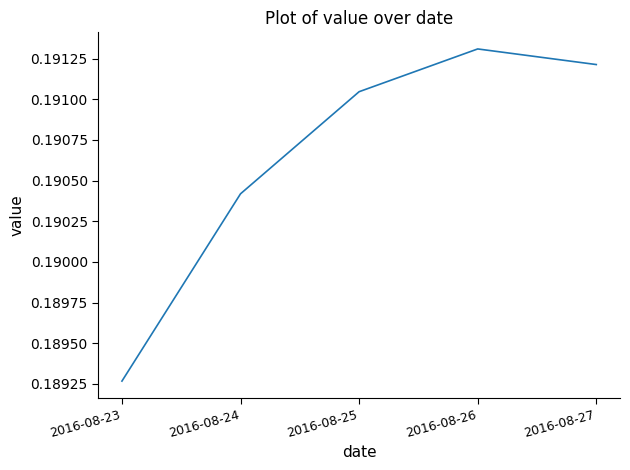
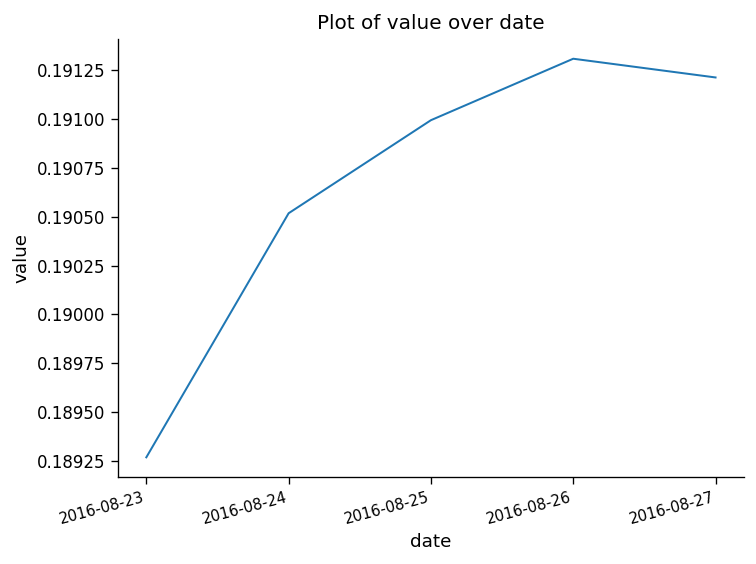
  {
    "2016-08-23": 0.18927,
-   "2016-08-24": 0.19042,
-   "2016-08-25": 0.19105,
+   "2016-08-24": 0.19052,
+   "2016-08-25": 0.19100,
    "2016-08-26": 0.19131,
    "2016-08-27": 0.19121
  }
